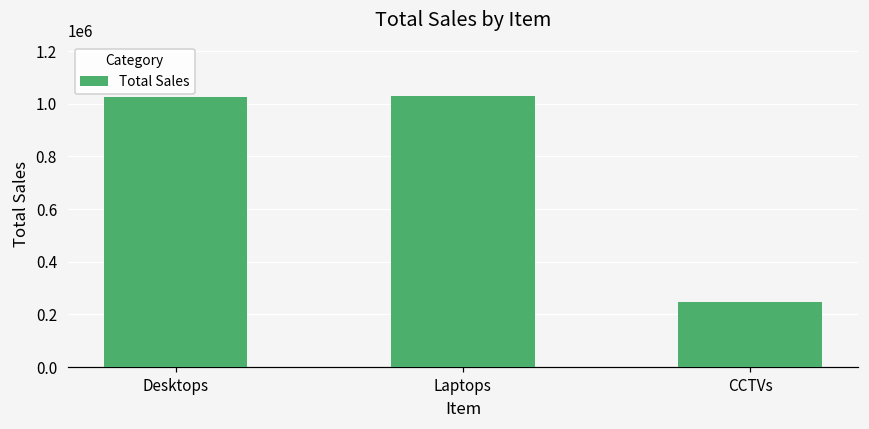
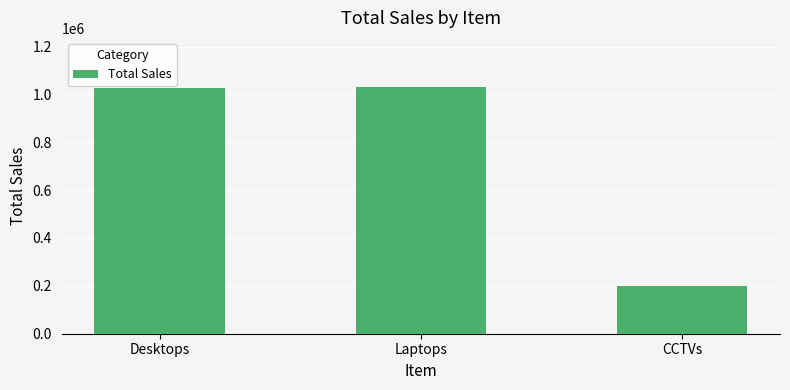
  {
    "Desktops": 1030000,
    "Laptops": 1030000,
-   "CCTVs": 250000
+   "CCTVs": 200000
  }
